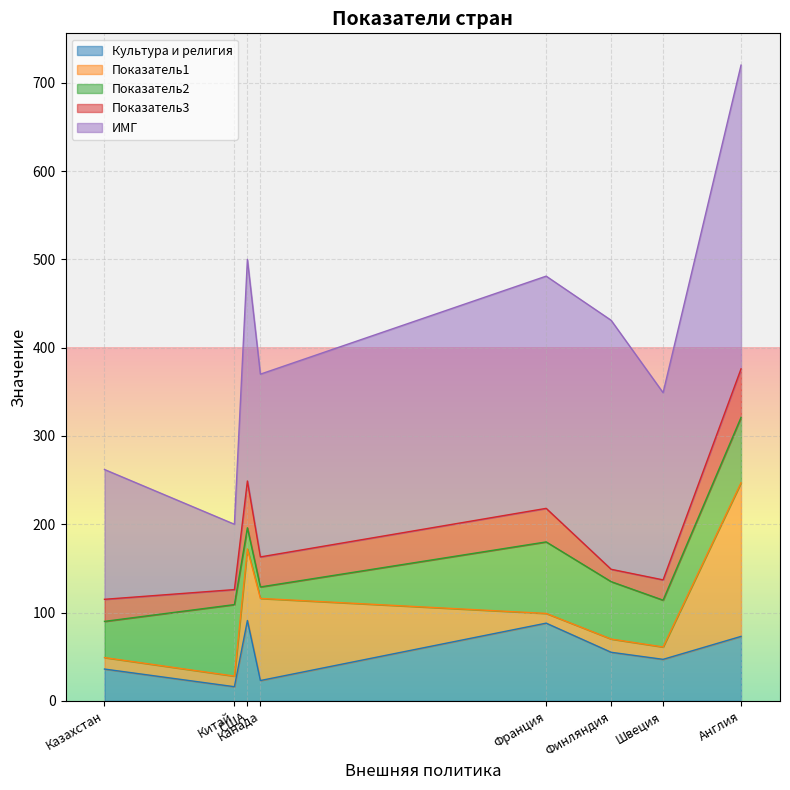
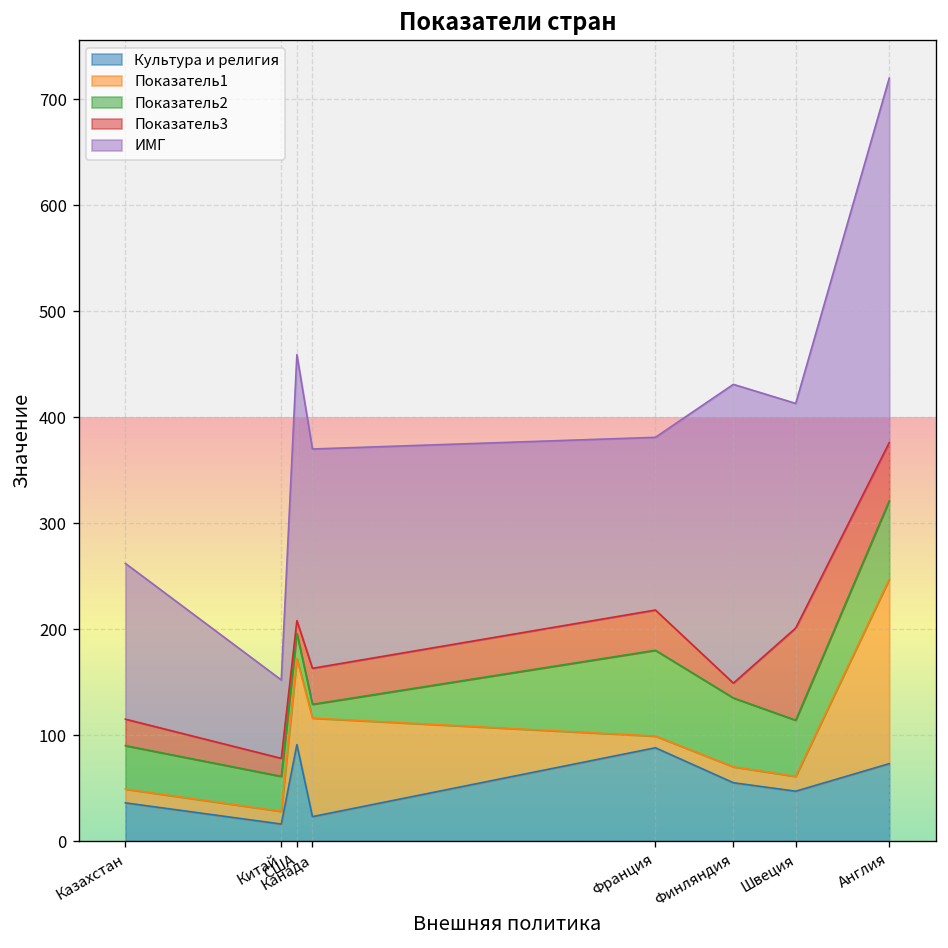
  {
    "Культура и религия": {
      "Казахстан": 40,
      "Китай": 20,
      "США": 90,
      "Канада": 20,
      "Франция": 90,
      "Финляндия": 60,
      "Швеция": 50,
      "Англия": 70
    },
    "Показатель1": {
      "Казахстан": 10,
      "Китай": 10,
      "США": 80,
      "Канада": 90,
      "Франция": 10,
      "Финляндия": 20,
      "Швеция": 10,
      "Англия": 170
    },
    "Показатель2": {
      "Казахстан": 40,
-     "Китай": 80,
+     "Китай": 30,
      "США": 20,
      "Канада": 10,
      "Франция": 80,
      "Финляндия": 70,
      "Швеция": 50,
      "Англия": 70
    },
    "Показатель3": {
      "Казахстан": 30,
      "Китай": 20,
-     "США": 50,
+     "США": 10,
      "Канада": 30,
      "Франция": 40,
      "Финляндия": 10,
-     "Швеция": 20,
+     "Швеция": 90,
      "Англия": 60
    },
    "ИМГ": {
      "Казахстан": 150,
      "Китай": 70,
      "США": 250,
      "Канада": 210,
-     "Франция": 260,
+     "Франция": 160,
      "Финляндия": 280,
      "Швеция": 210,
      "Англия": 340
    }
  }
